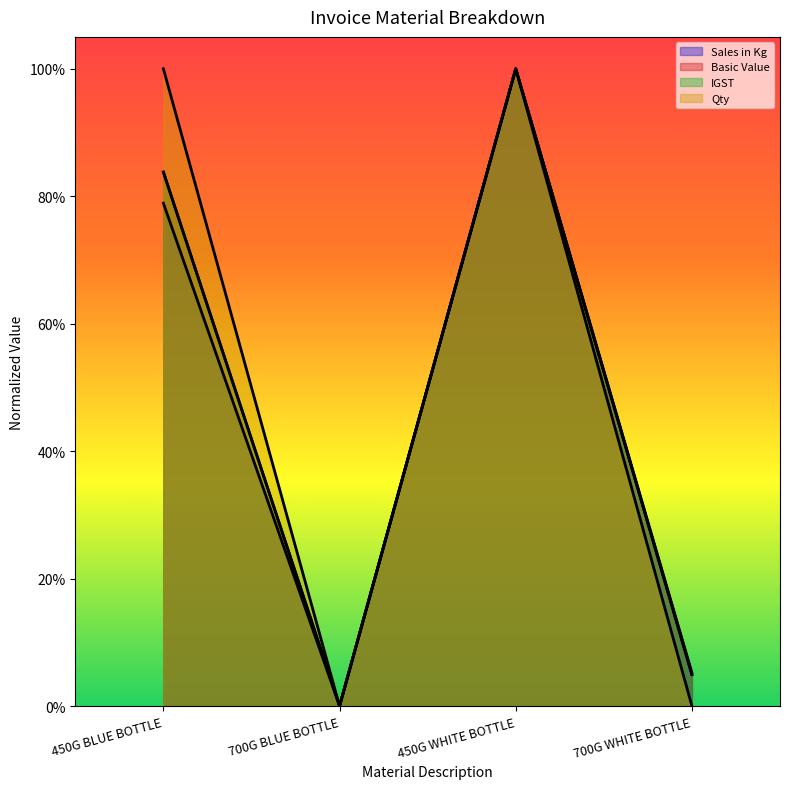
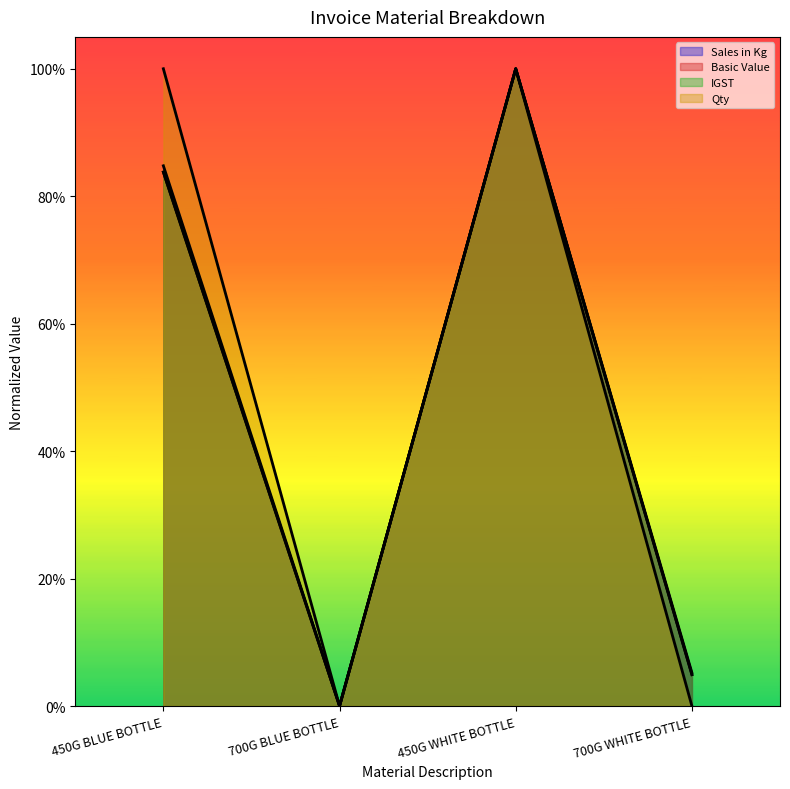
  {
    "Sales in Kg": {
-     "450G BLUE BOTTLE": "79%"
+     "450G BLUE BOTTLE": "85%"
    },
    "IGST": {
      "450G BLUE BOTTLE": "84%"
    },
    "Qty": {
      "450G BLUE BOTTLE": "100%",
      "700G WHITE BOTTLE": "0%"
    }
  }
